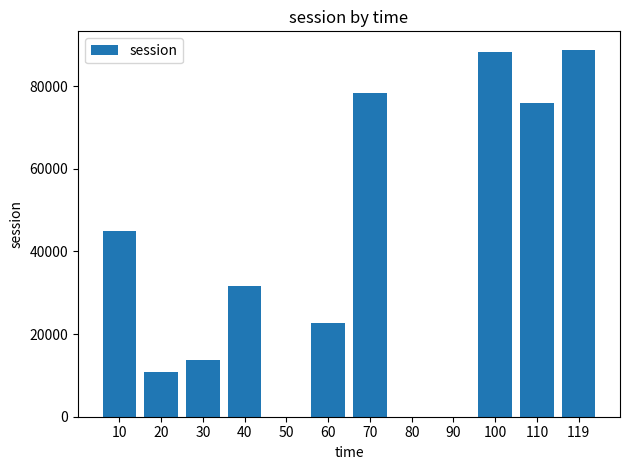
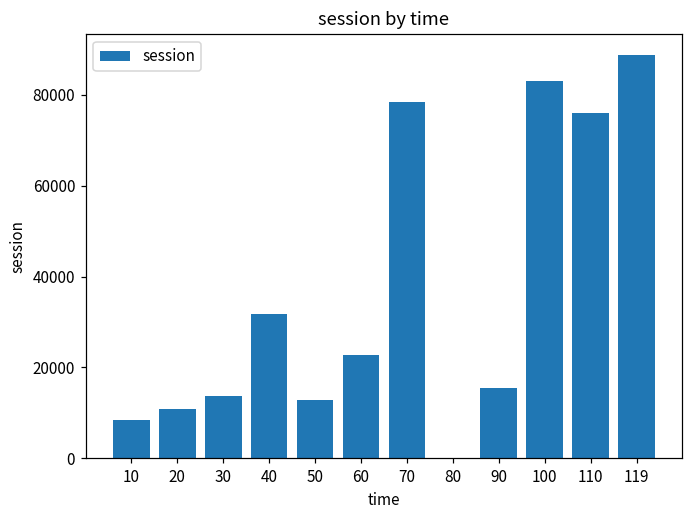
  {
-   "10": 45000,
+   "10": 9000,
    "20": 11000,
    "30": 14000,
    "40": 32000,
-   "50": 0,
+   "50": 13000,
    "60": 23000,
    "70": 78000,
    "80": 0,
-   "90": 0,
-   "100": 88000,
+   "90": 16000,
+   "100": 83000,
    "110": 76000,
    "119": 89000
  }
